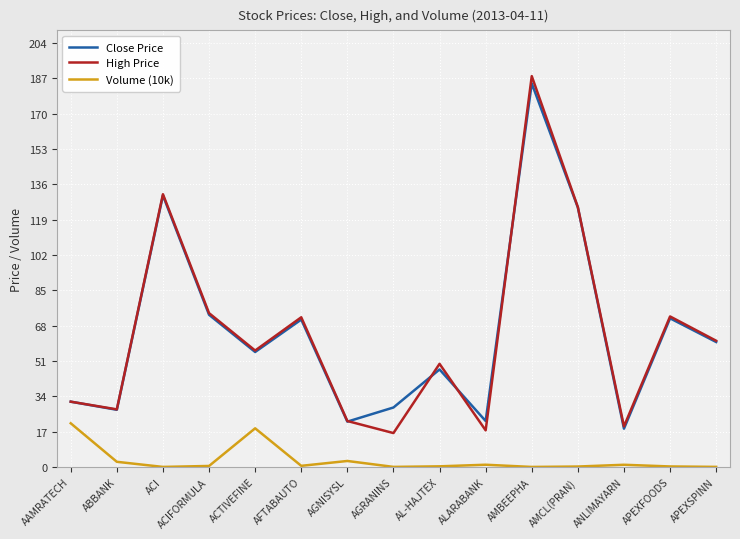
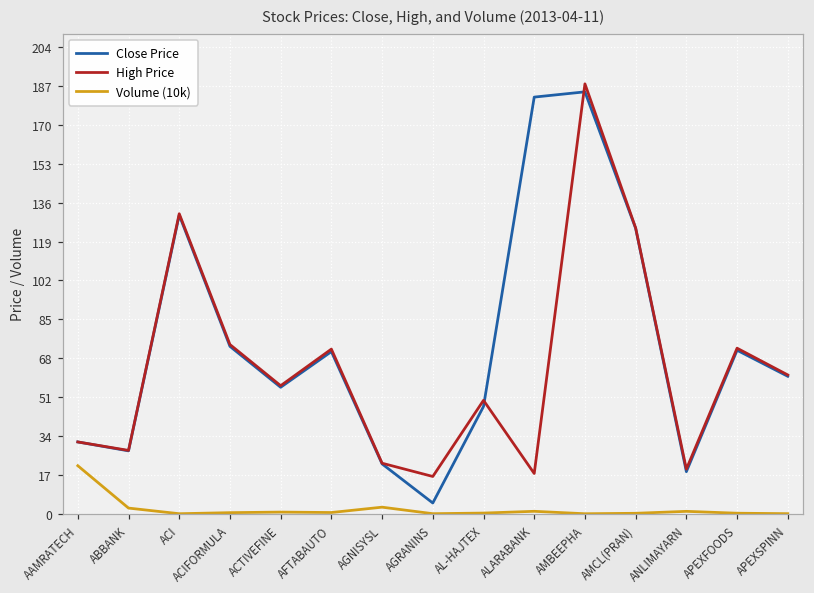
  {
    "Close Price": {
-     "AGRANINS": 29,
+     "AGRANINS": 5,
      "AL-HAJTEX": 47,
-     "ALARABANK": 22,
+     "ALARABANK": 182,
      "AMBEEPHA": 185
    },
    "High Price": {
      "AGRANINS": 16,
      "AL-HAJTEX": 50,
      "ALARABANK": 18,
      "AMBEEPHA": 188
    },
    "Volume (10k)": {
      "AAMRATECH": 21,
      "ABBANK": 2,
      "ACI": 0,
      "ACIFORMULA": 0,
-     "ACTIVEFINE": 19,
+     "ACTIVEFINE": 1,
      "AFTABAUTO": 1,
      "AGNISYSL": 3,
      "AGRANINS": 0,
      "AL-HAJTEX": 0,
      "ALARABANK": 1,
      "AMBEEPHA": 0,
      "AMCL(PRAN)": 0,
      "ANLIMAYARN": 1,
      "APEXFOODS": 0,
      "APEXSPINN": 0
    }
  }
